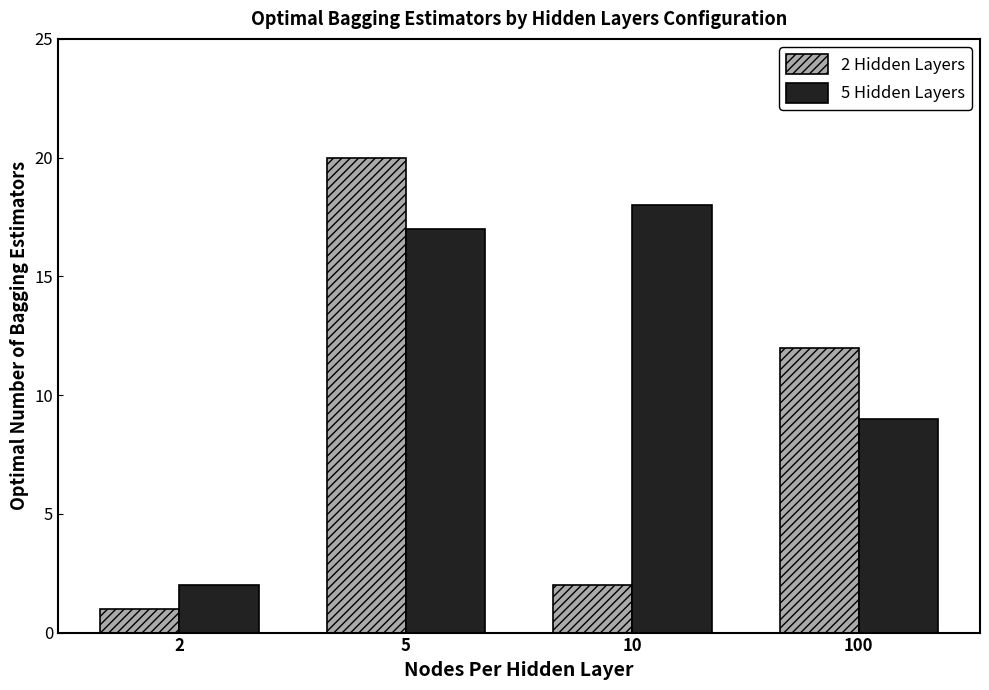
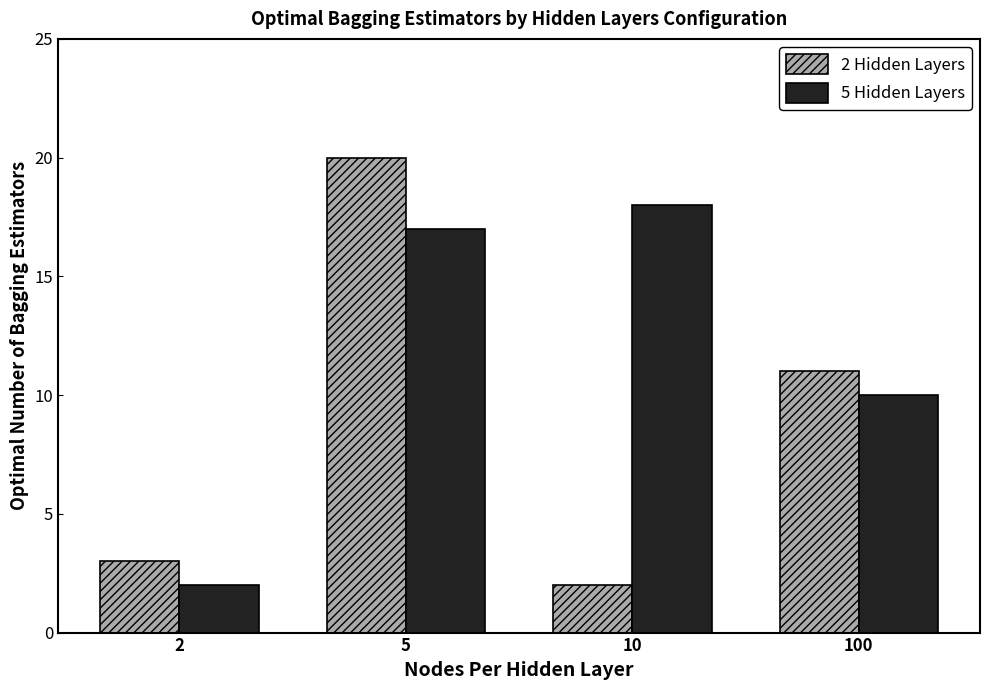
  {
    "2 Hidden Layers": {
-     "2": 1,
+     "2": 3,
      "5": 20,
      "10": 2,
-     "100": 12
+     "100": 11
    },
    "5 Hidden Layers": {
      "2": 2,
      "5": 17,
      "10": 18,
-     "100": 9
+     "100": 10
    }
  }
